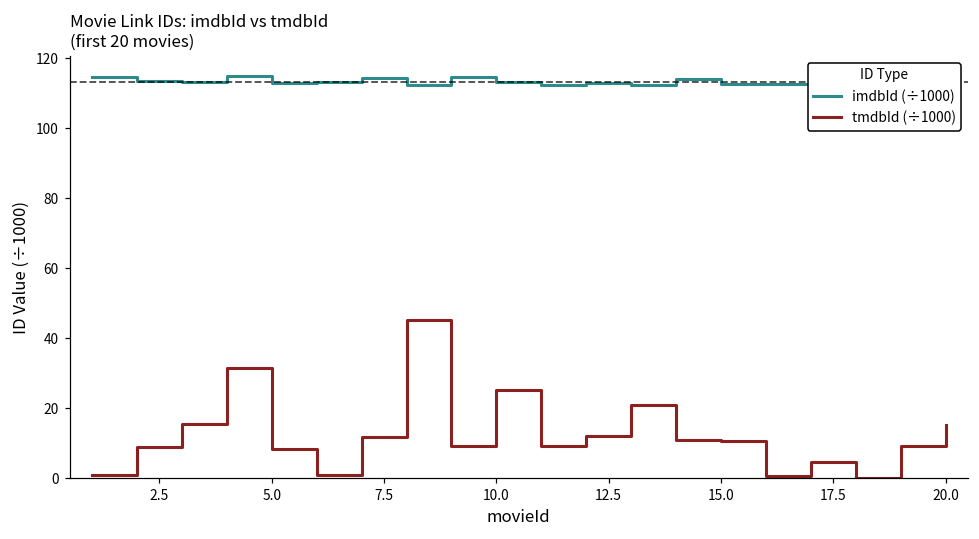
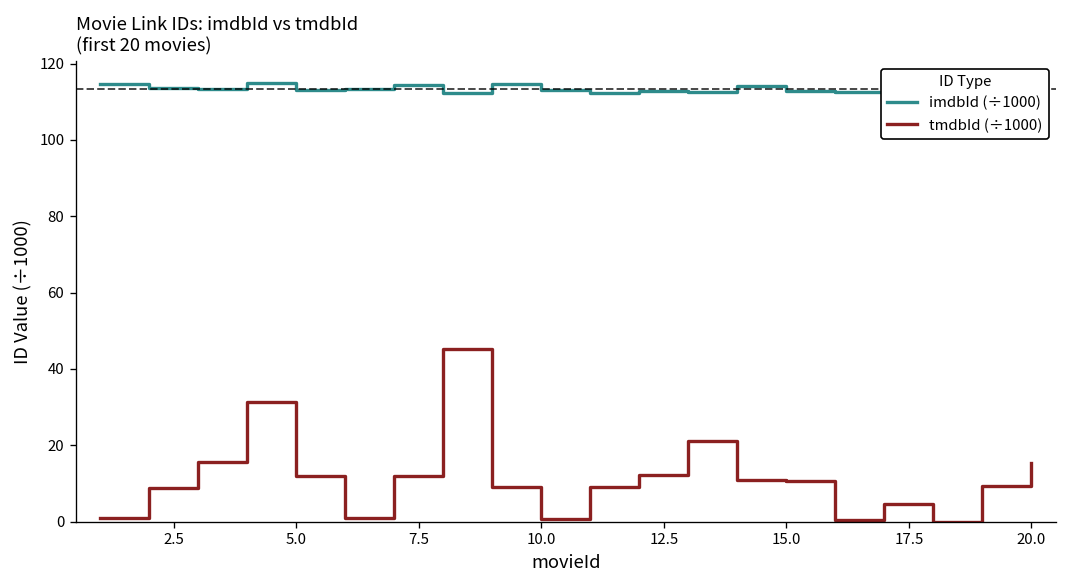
  {
    "imdbId (÷1000)": {
      "5.0": 113,
      "10.0": 113,
      "15.0": 113
    },
    "tmdbId (÷1000)": {
-     "5.0": 8,
-     "10.0": 25,
+     "5.0": 12,
+     "10.0": 1,
      "15.0": 11,
      "20.0": 15
    }
  }
